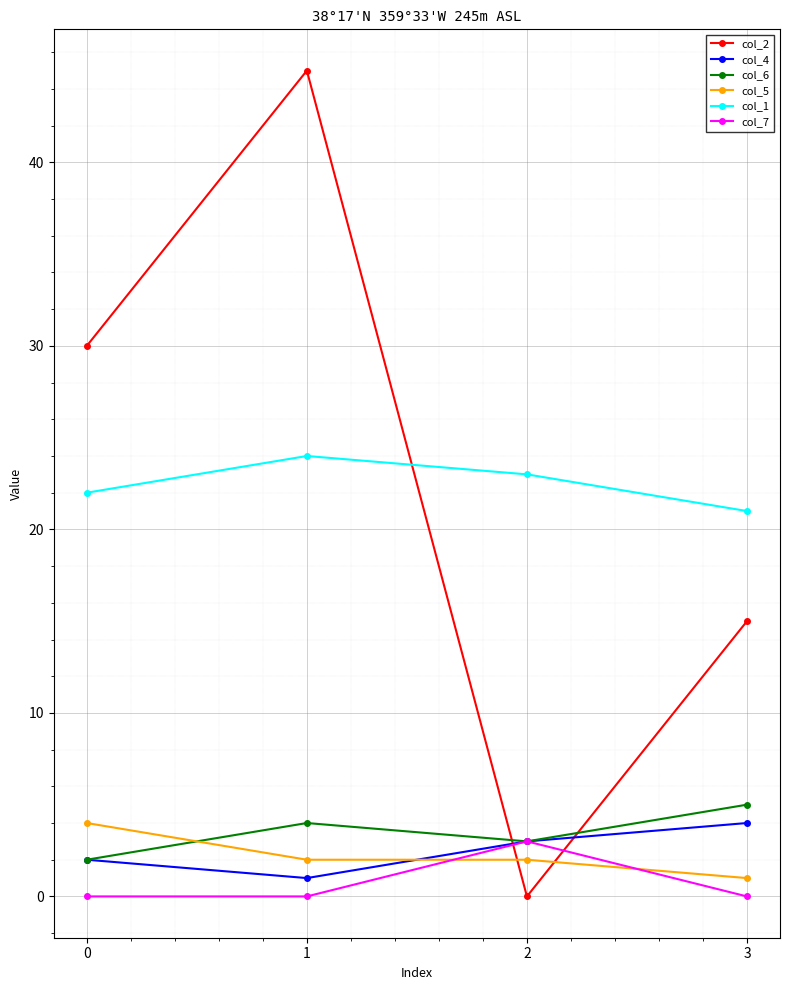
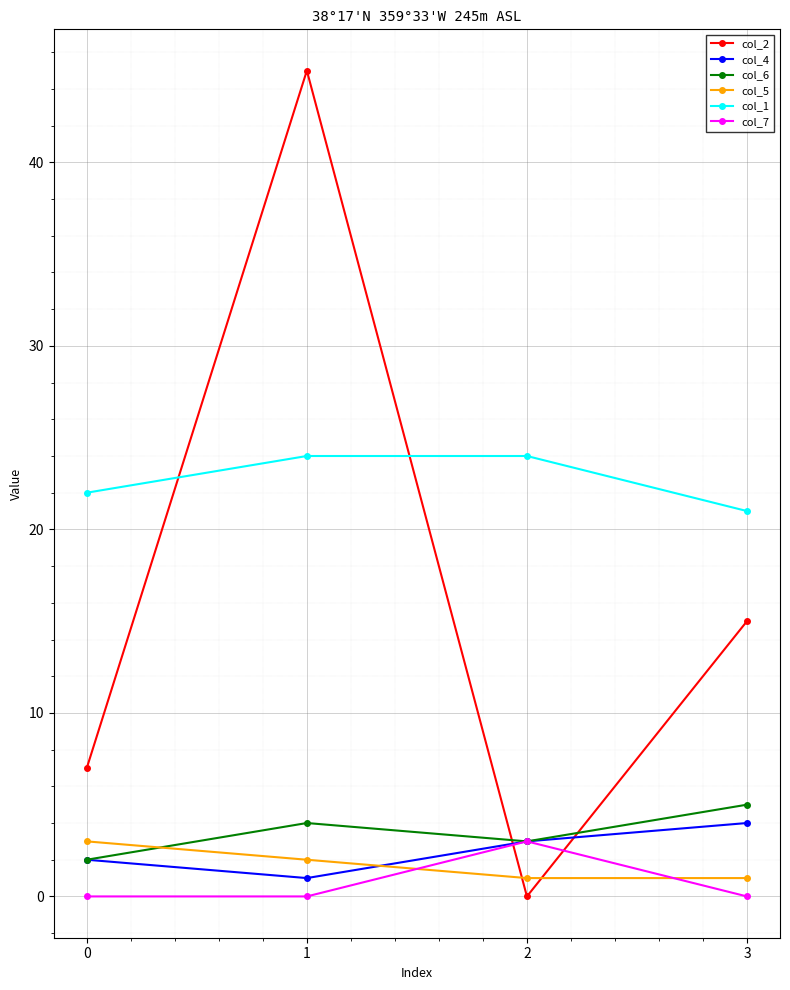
  {
    "col_2": {
-     "0": 30,
+     "0": 7,
      "1": 45,
      "2": 0,
      "3": 15
    },
    "col_4": {
      "1": 1,
      "3": 4
    },
    "col_6": {
      "1": 4,
      "3": 5
    },
    "col_5": {
-     "0": 4,
+     "0": 3,
      "1": 2,
-     "2": 2,
+     "2": 1,
      "3": 1
    },
    "col_1": {
      "0": 22,
      "1": 24,
-     "2": 23,
+     "2": 24,
      "3": 21
    },
    "col_7": {
      "0": 0,
      "1": 0,
      "3": 0
    }
  }
